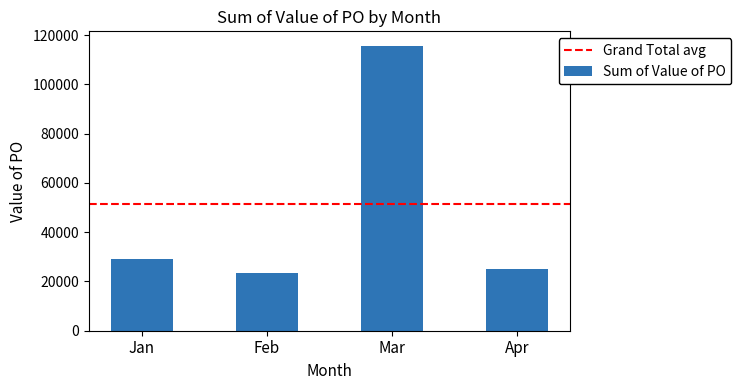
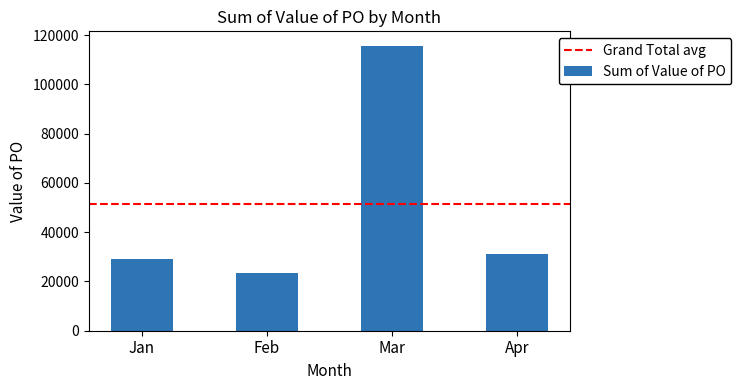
  {
    "Jan": 29000,
    "Feb": 23000,
    "Mar": 116000,
-   "Apr": 25000
+   "Apr": 31000
  }
